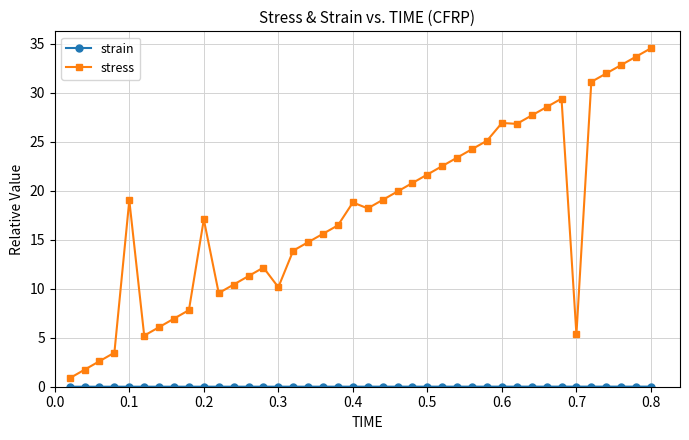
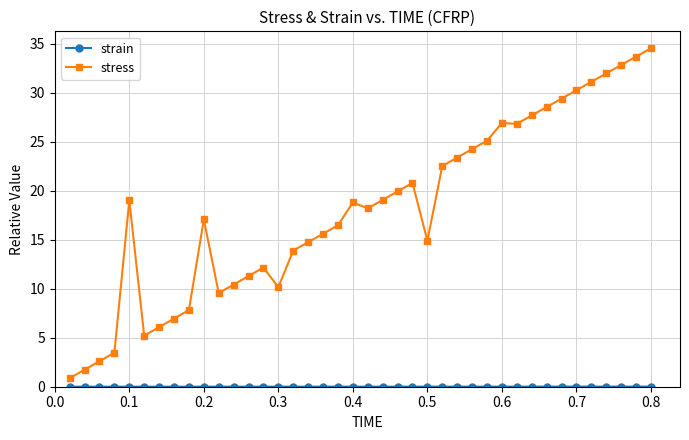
  {
    "strain": {
      "0.1": 0,
      "0.2": 0,
      "0.3": 0,
      "0.4": 0,
      "0.5": 0,
      "0.6": 0,
      "0.7": 0,
      "0.8": 0
    },
    "stress": {
      "0.1": 19,
      "0.2": 17,
      "0.3": 10,
      "0.4": 19,
-     "0.5": 22,
+     "0.5": 15,
      "0.6": 27,
-     "0.7": 5,
+     "0.7": 30,
      "0.8": 35
    }
  }
